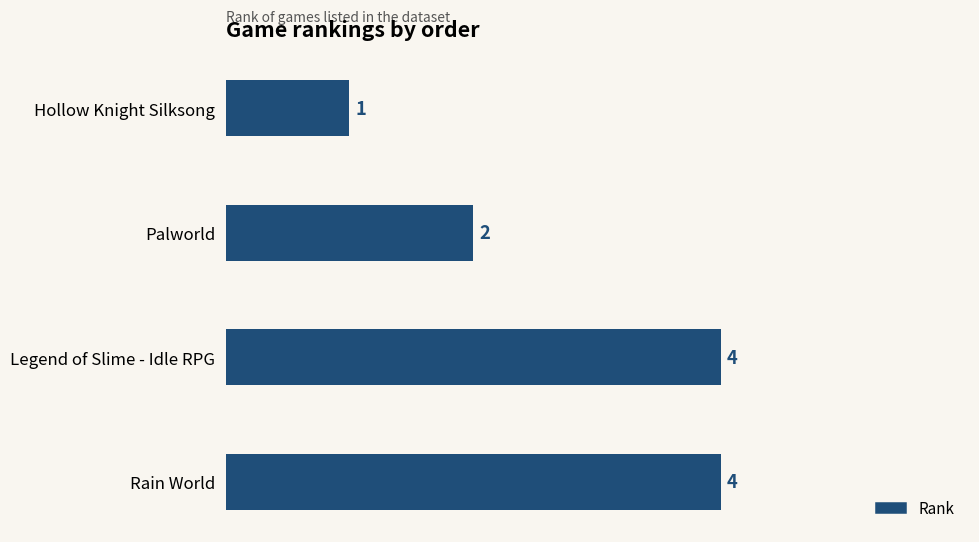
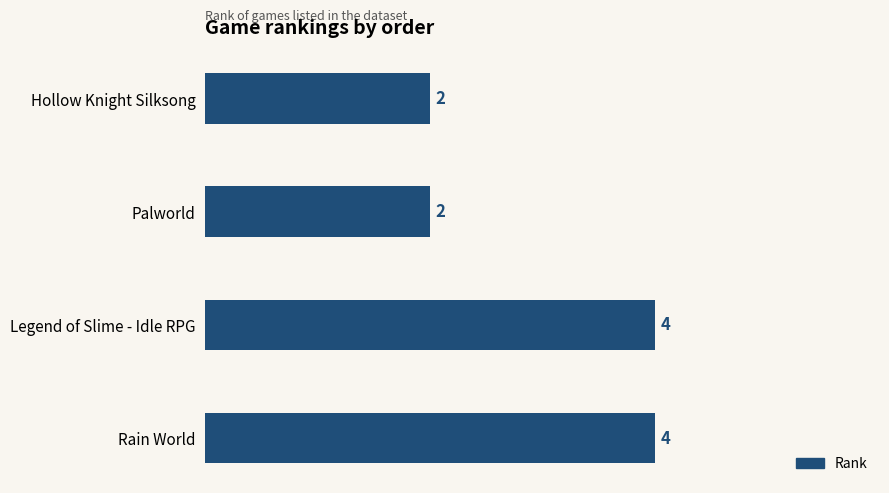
  {
-   "Hollow Knight Silksong": 1,
+   "Hollow Knight Silksong": 2,
    "Palworld": 2,
    "Legend of Slime - Idle RPG": 4,
    "Rain World": 4
  }
